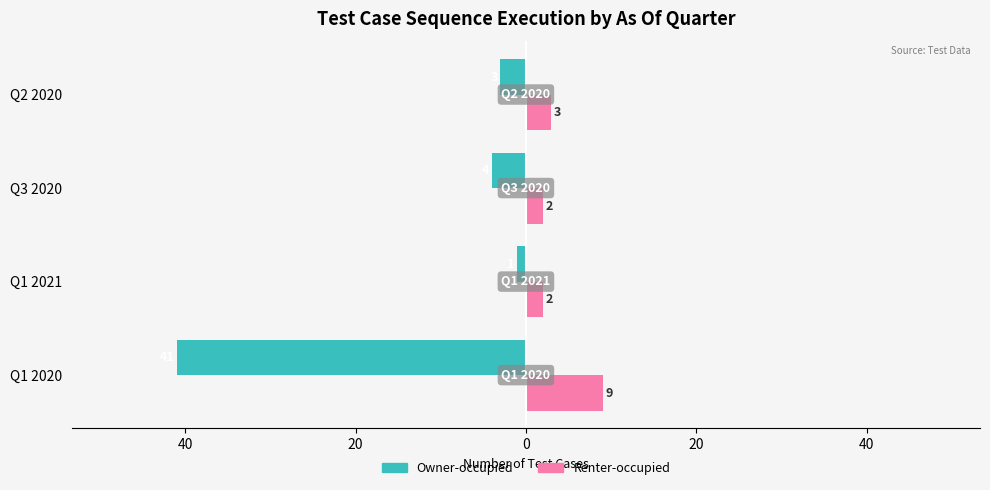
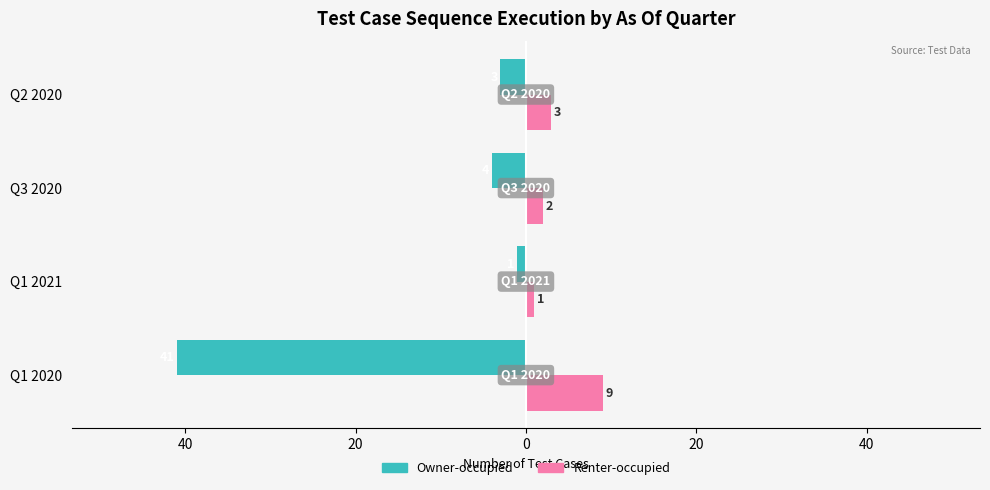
  {
    "Renter-occupied": {
      "Q2 2020": 3,
      "Q3 2020": 2,
-     "Q1 2021": 2,
+     "Q1 2021": 1,
      "Q1 2020": 9
    }
  }
